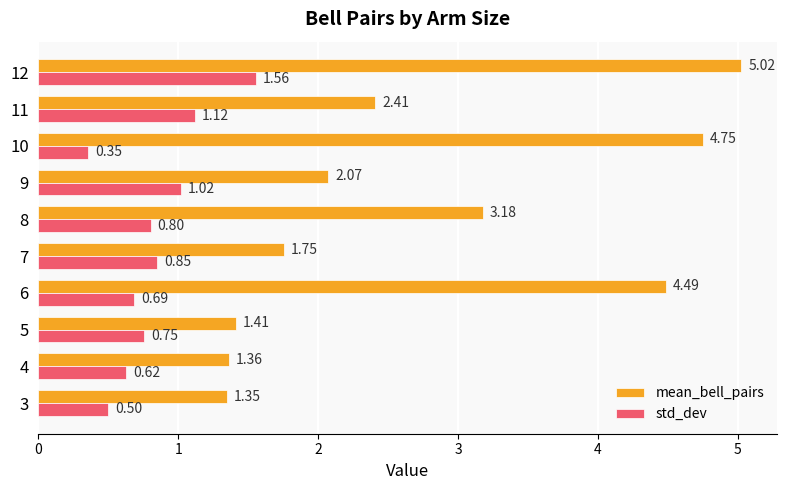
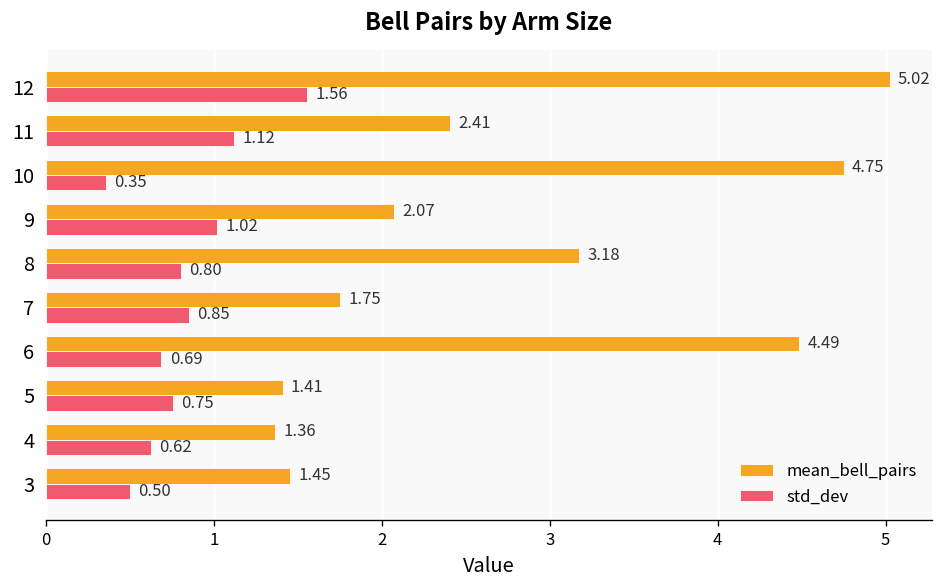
  {
    "mean_bell_pairs": {
      "12": 5.02,
      "11": 2.41,
      "10": 4.75,
      "9": 2.07,
      "8": 3.18,
      "7": 1.75,
      "6": 4.49,
      "5": 1.41,
      "4": 1.36,
-     "3": 1.35
+     "3": 1.45
    },
    "std_dev": {
      "12": 1.56,
      "11": 1.12,
      "10": 0.35,
      "9": 1.02,
      "8": 0.80,
      "7": 0.85,
      "6": 0.69,
      "5": 0.75,
      "4": 0.62,
      "3": 0.50
    }
  }
